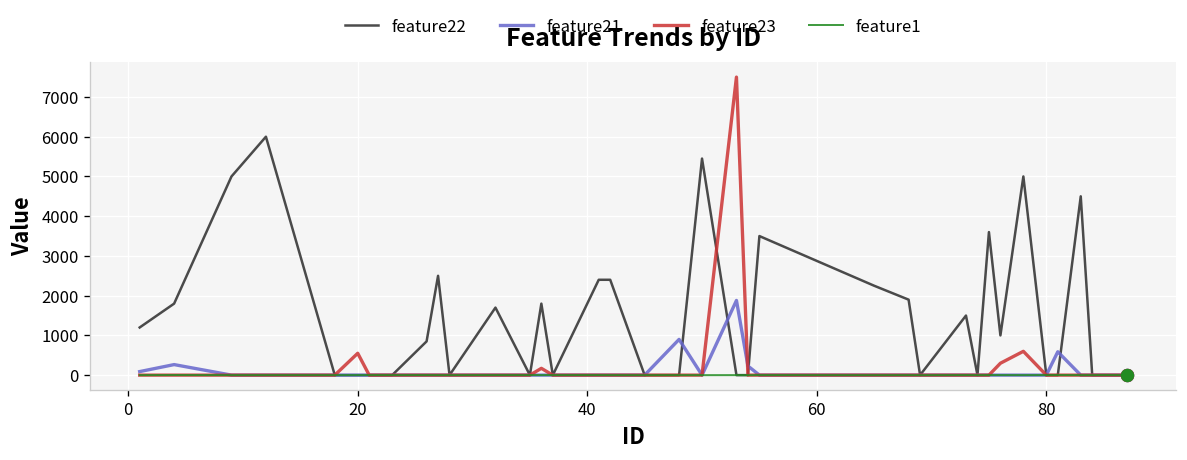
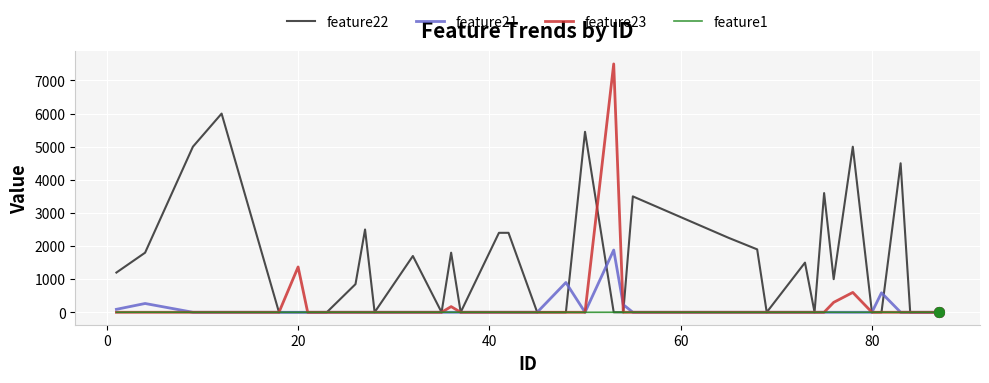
  {
    "feature23": {
-     "20": 600
+     "20": 1400
    }
  }
